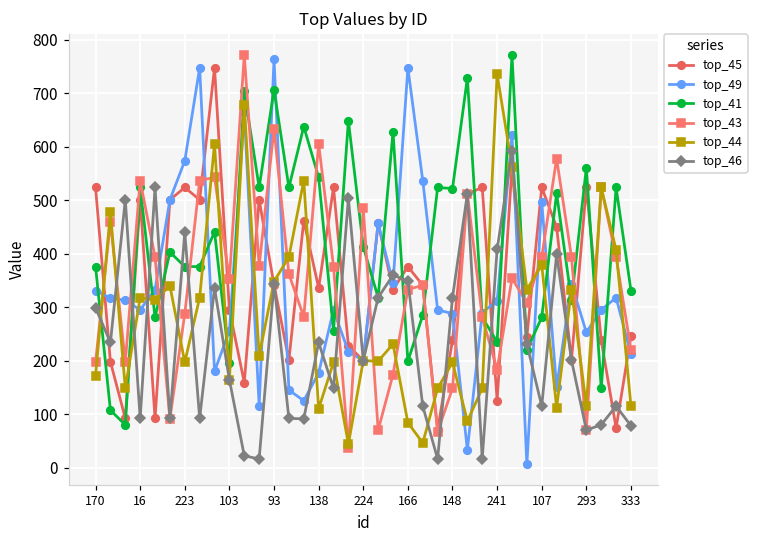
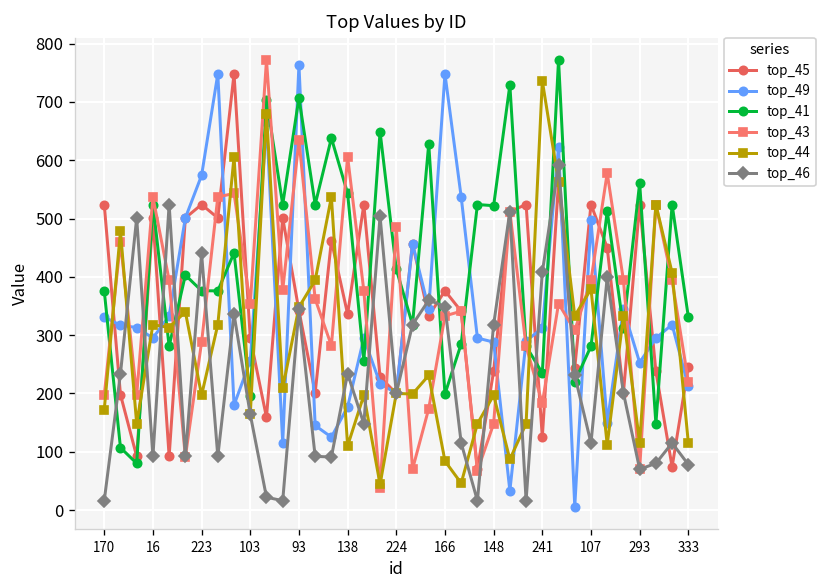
  {
    "top_49": {
      "170": 330,
      "223": 570,
      "103": 260,
      "93": 760,
      "138": 180,
      "166": 750,
      "148": 290,
      "241": 310,
      "107": 500,
      "293": 250,
      "333": 210
    },
    "top_41": {
      "170": 380,
      "223": 380,
      "103": 200,
      "93": 710,
      "138": 540,
      "224": 410,
      "166": 200,
      "148": 520,
      "241": 240,
      "107": 280,
      "293": 560,
      "333": 330
    },
    "top_44": {
      "170": 170,
      "223": 200,
      "138": 110,
      "166": 80,
      "148": 200,
      "241": 740,
      "107": 380,
      "293": 120,
      "333": 120
    },
    "top_46": {
-     "170": 300,
+     "170": 20,
      "223": 440,
      "138": 230,
      "166": 350,
      "148": 320,
      "241": 410,
      "107": 120,
      "333": 80
    }
  }
